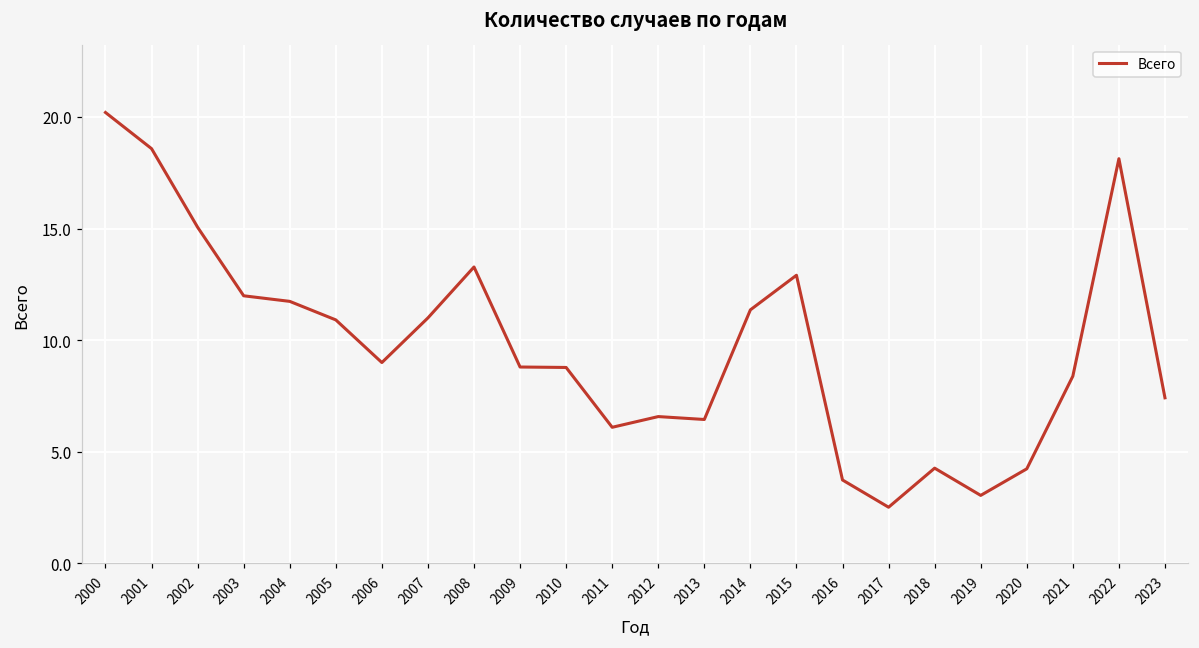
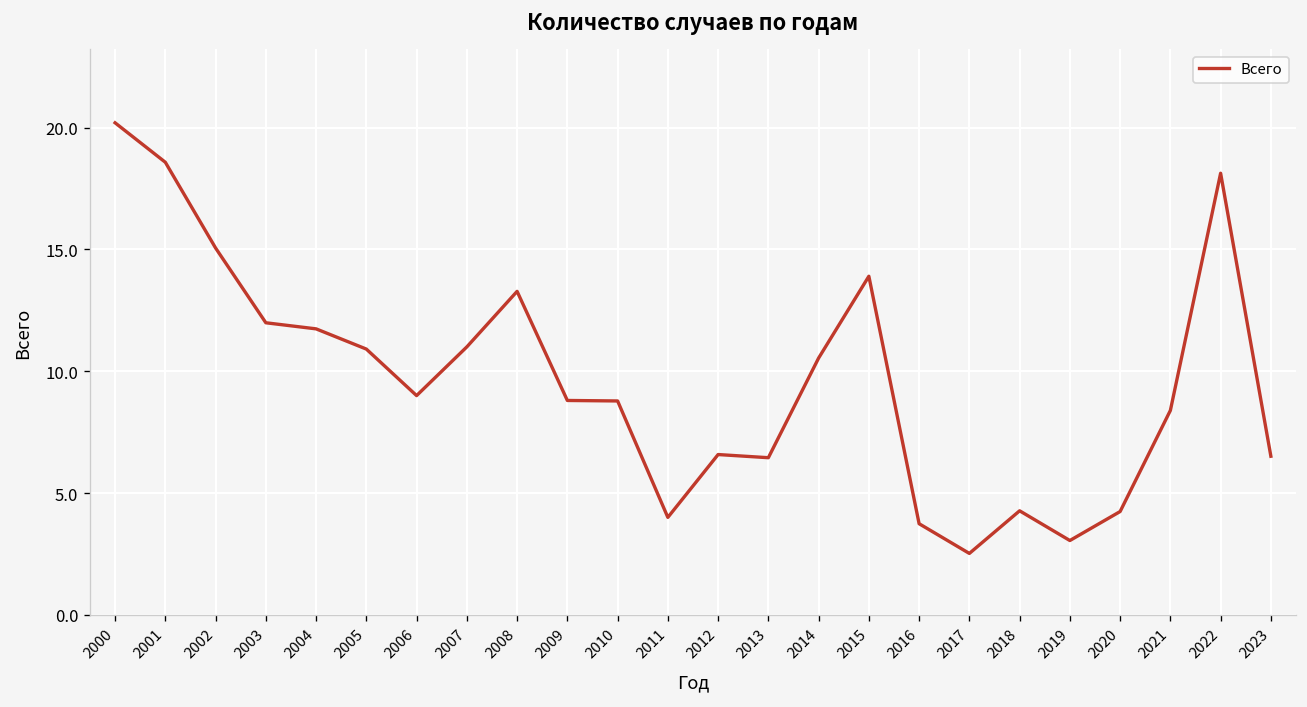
  {
    "2000": 20.2,
    "2001": 18.6,
    "2002": 15.1,
    "2003": 12.0,
    "2004": 11.7,
    "2005": 10.9,
    "2006": 9.0,
    "2007": 11.0,
    "2008": 13.3,
    "2009": 8.8,
    "2010": 8.8,
-   "2011": 6.1,
+   "2011": 4.0,
    "2012": 6.6,
    "2013": 6.5,
-   "2014": 11.4,
-   "2015": 12.9,
+   "2014": 10.5,
+   "2015": 13.9,
    "2016": 3.7,
    "2017": 2.5,
    "2018": 4.3,
    "2019": 3.1,
    "2020": 4.2,
    "2021": 8.4,
    "2022": 18.1,
-   "2023": 7.4
+   "2023": 6.5
  }
